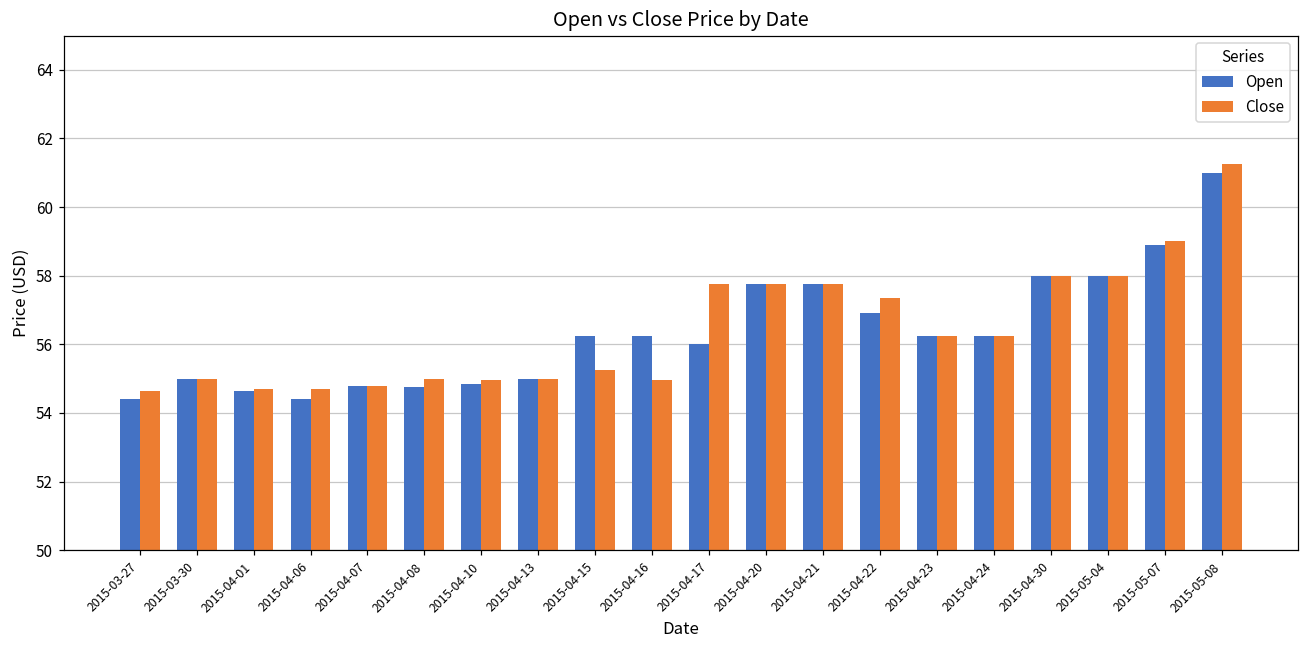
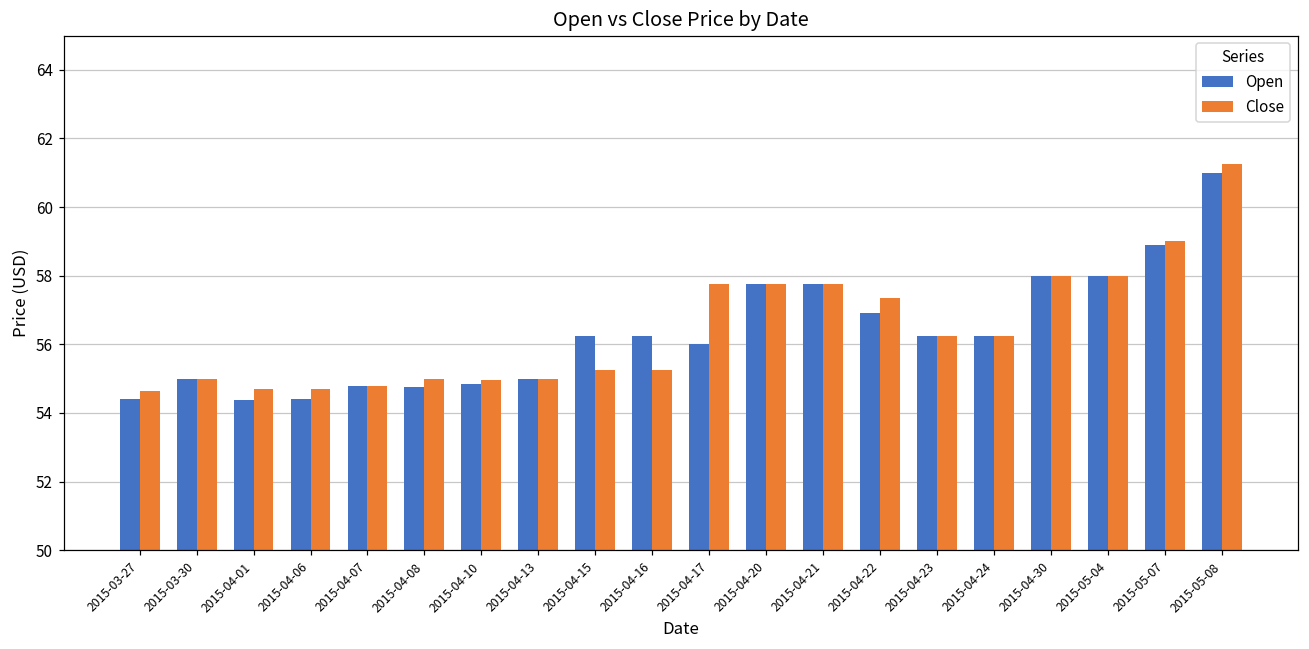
  {
    "Open": {
      "2015-03-27": 54.4,
      "2015-03-30": 55.0,
-     "2015-04-01": 54.7,
+     "2015-04-01": 54.4,
      "2015-04-06": 54.4,
      "2015-04-07": 54.8,
      "2015-04-08": 54.8,
      "2015-04-10": 54.8,
      "2015-04-13": 55.0,
      "2015-04-15": 56.3,
      "2015-04-16": 56.3,
      "2015-04-17": 56.0,
      "2015-04-20": 57.8,
      "2015-04-21": 57.8,
      "2015-04-22": 56.9,
      "2015-04-23": 56.3,
      "2015-04-24": 56.3,
      "2015-04-30": 58.0,
      "2015-05-04": 58.0,
      "2015-05-07": 58.9,
      "2015-05-08": 61.0
    },
    "Close": {
      "2015-03-27": 54.7,
      "2015-03-30": 55.0,
      "2015-04-01": 54.7,
      "2015-04-06": 54.7,
      "2015-04-07": 54.8,
      "2015-04-08": 55.0,
      "2015-04-10": 55.0,
      "2015-04-13": 55.0,
      "2015-04-15": 55.3,
-     "2015-04-16": 55.0,
+     "2015-04-16": 55.3,
      "2015-04-17": 57.8,
      "2015-04-20": 57.8,
      "2015-04-21": 57.8,
      "2015-04-22": 57.3,
      "2015-04-23": 56.3,
      "2015-04-24": 56.3,
      "2015-04-30": 58.0,
      "2015-05-04": 58.0,
      "2015-05-07": 59.0,
      "2015-05-08": 61.3
    }
  }
